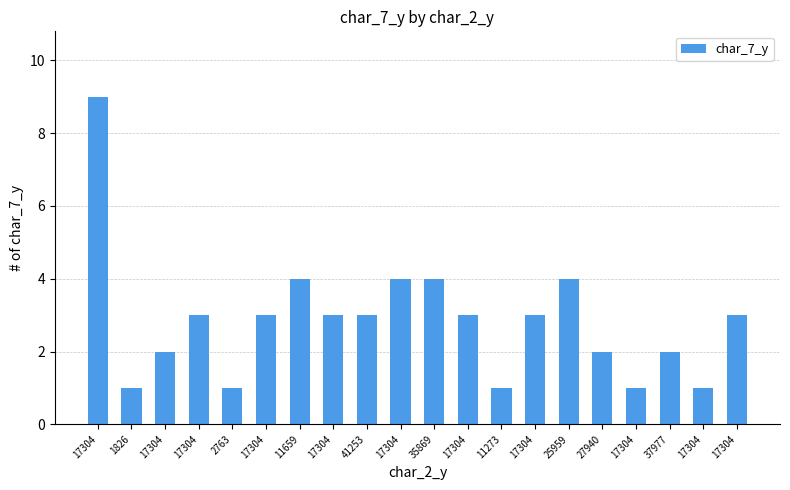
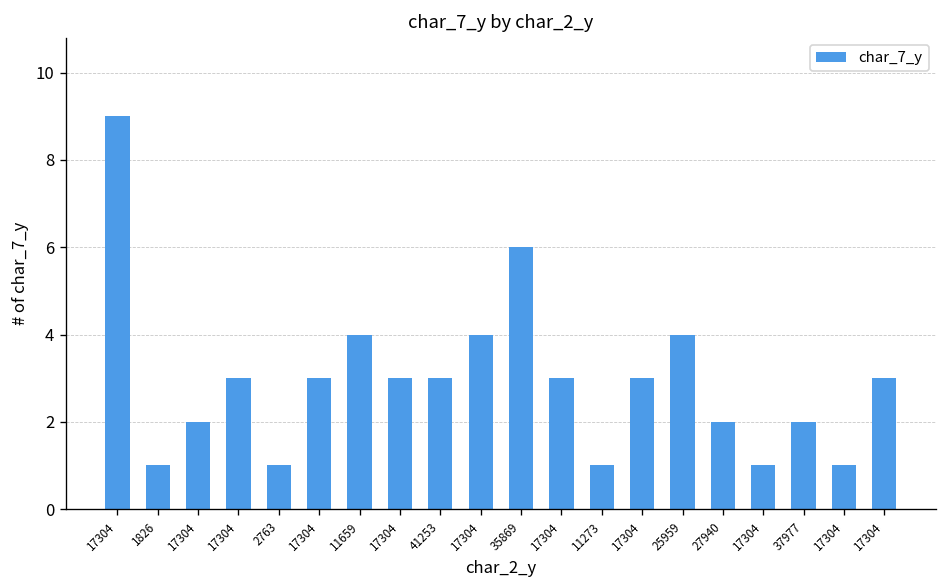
  {
    "1826": 1,
    "2763": 1,
    "11659": 4,
    "41253": 3,
-   "35869": 4,
+   "35869": 6,
    "11273": 1,
    "25959": 4,
    "27940": 2,
    "37977": 2
  }
